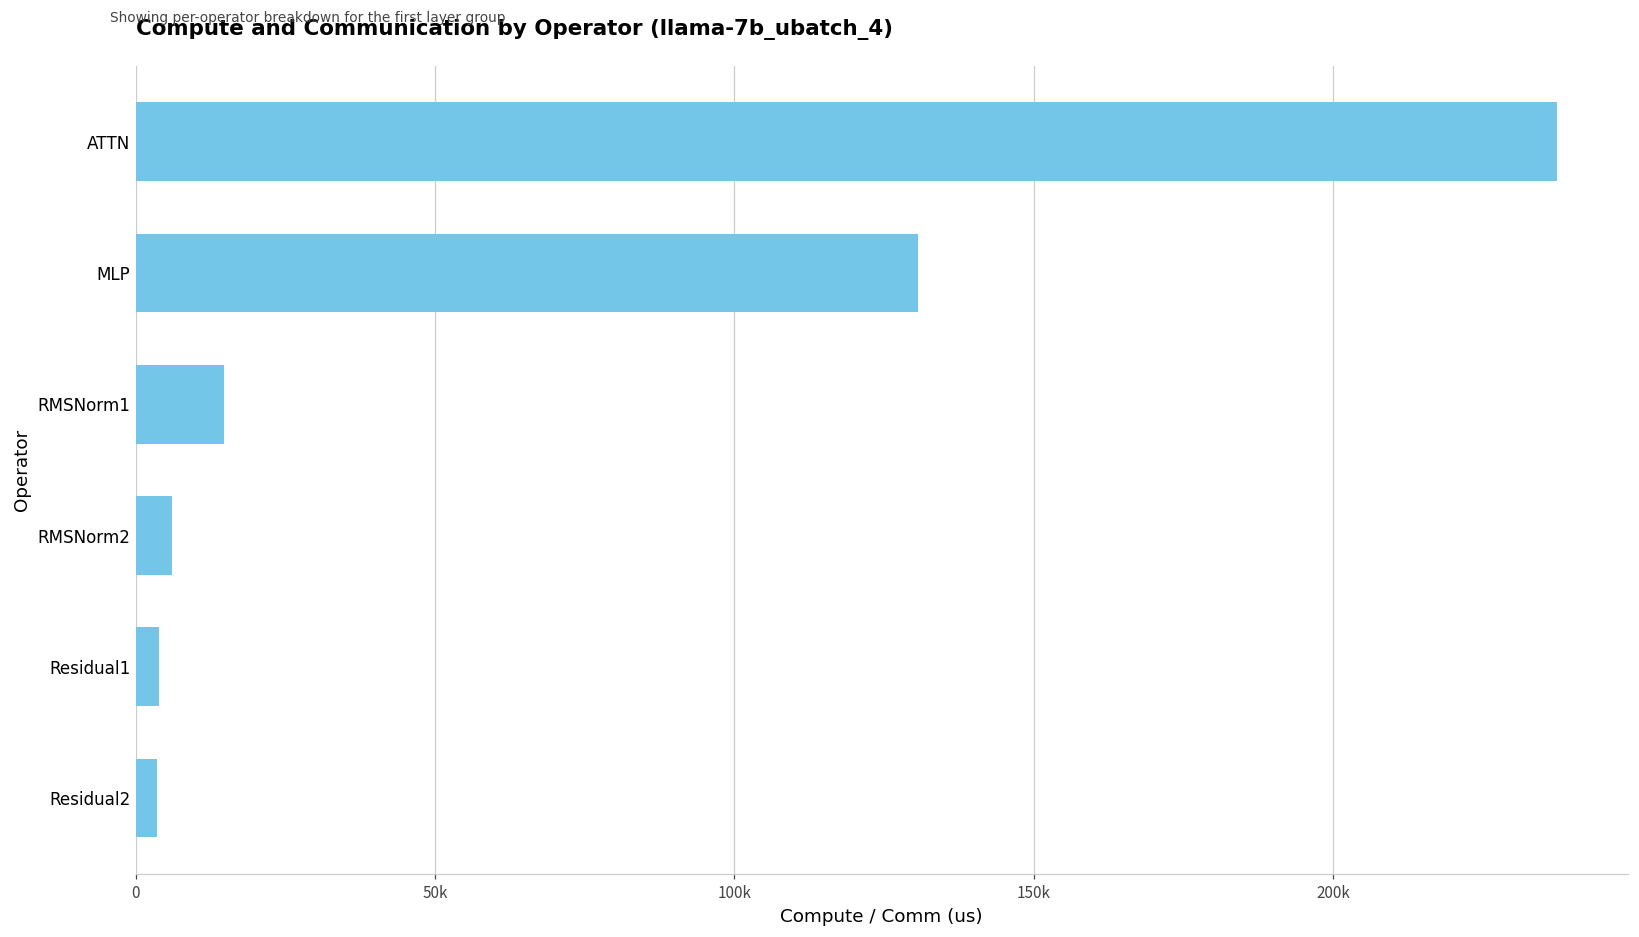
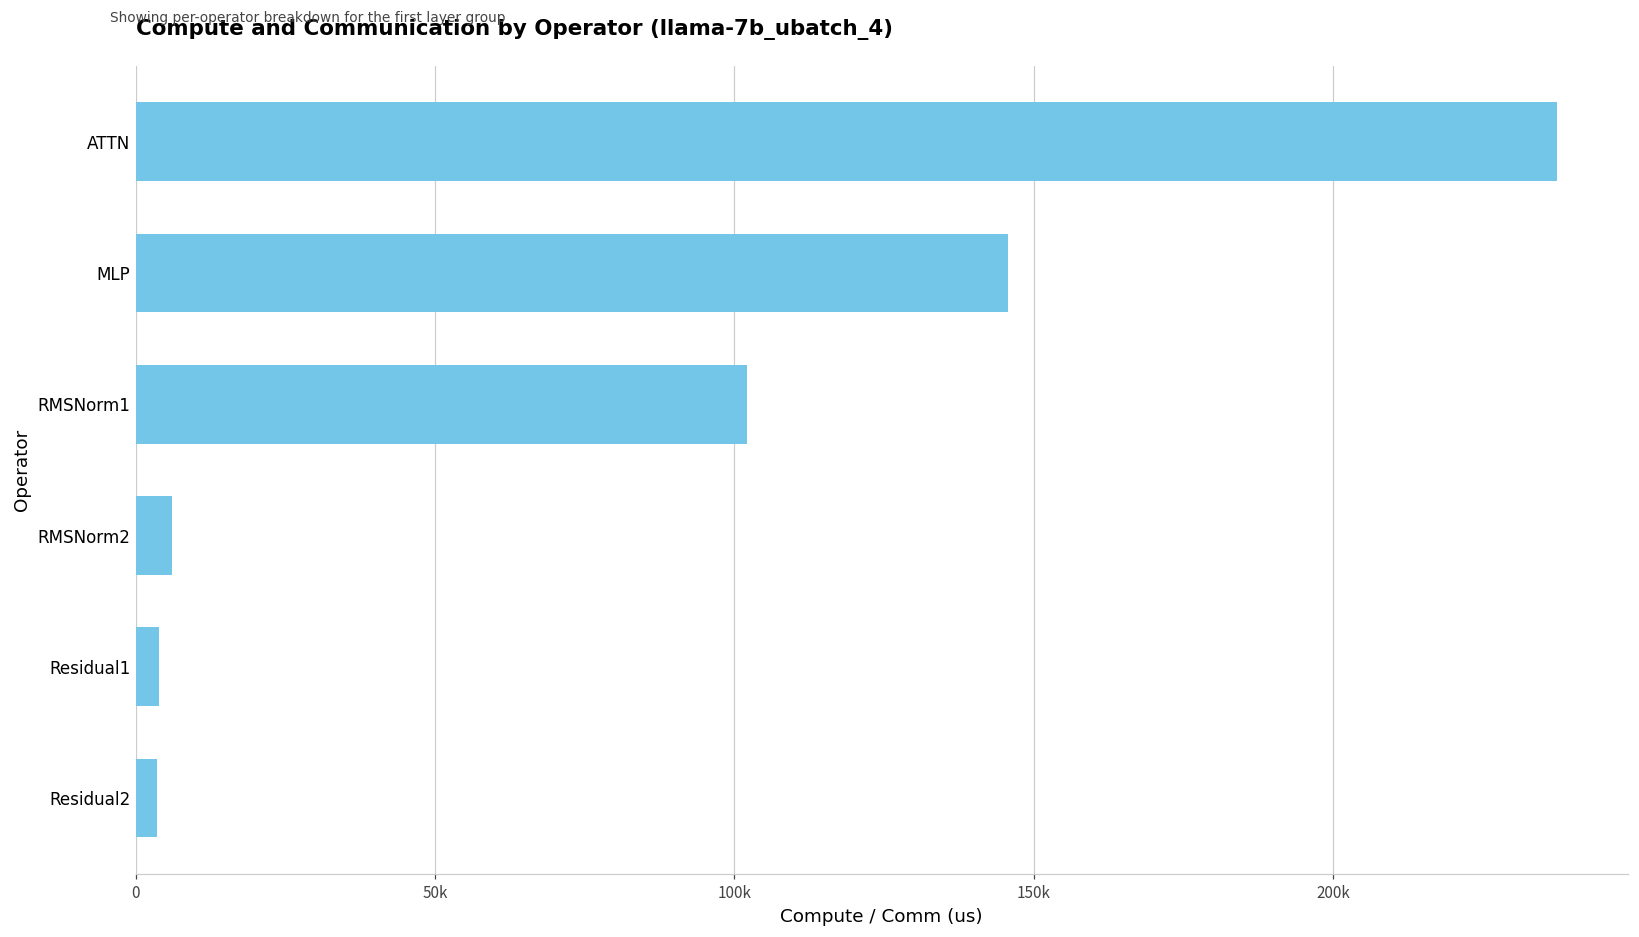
  {
    "ATTN": 237000,
-   "MLP": 131000,
-   "RMSNorm1": 15000,
+   "MLP": 146000,
+   "RMSNorm1": 102000,
    "RMSNorm2": 6000,
    "Residual1": 4000,
    "Residual2": 4000
  }
